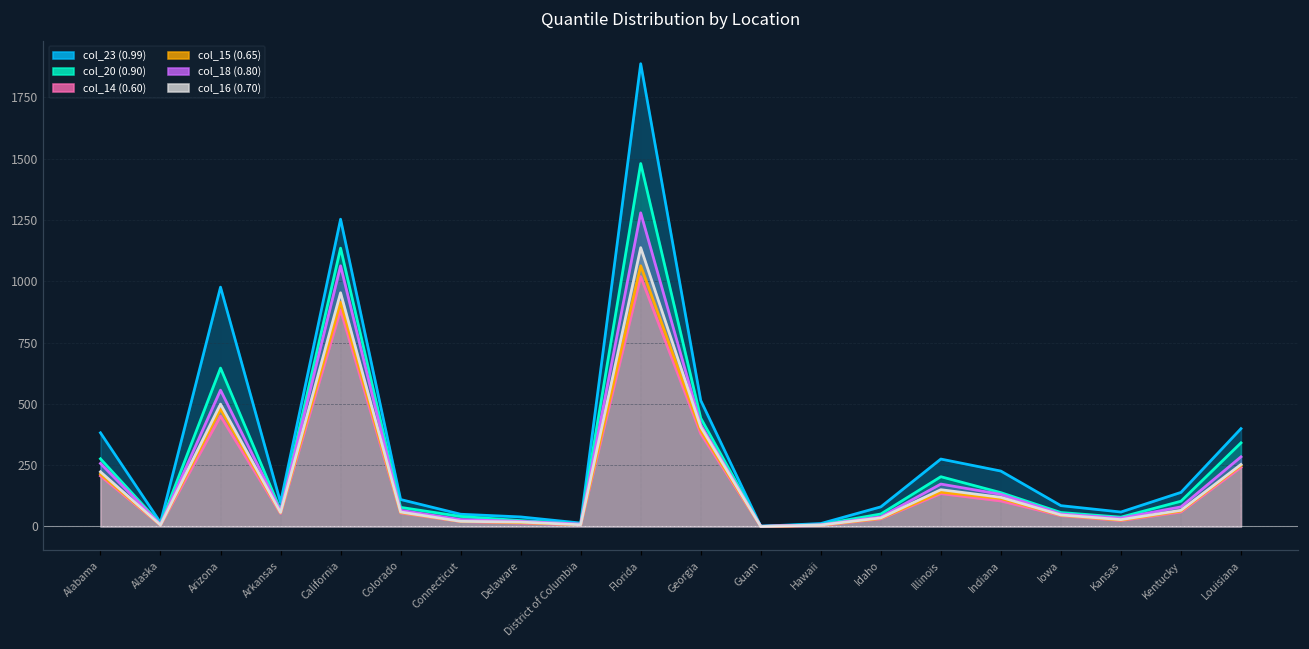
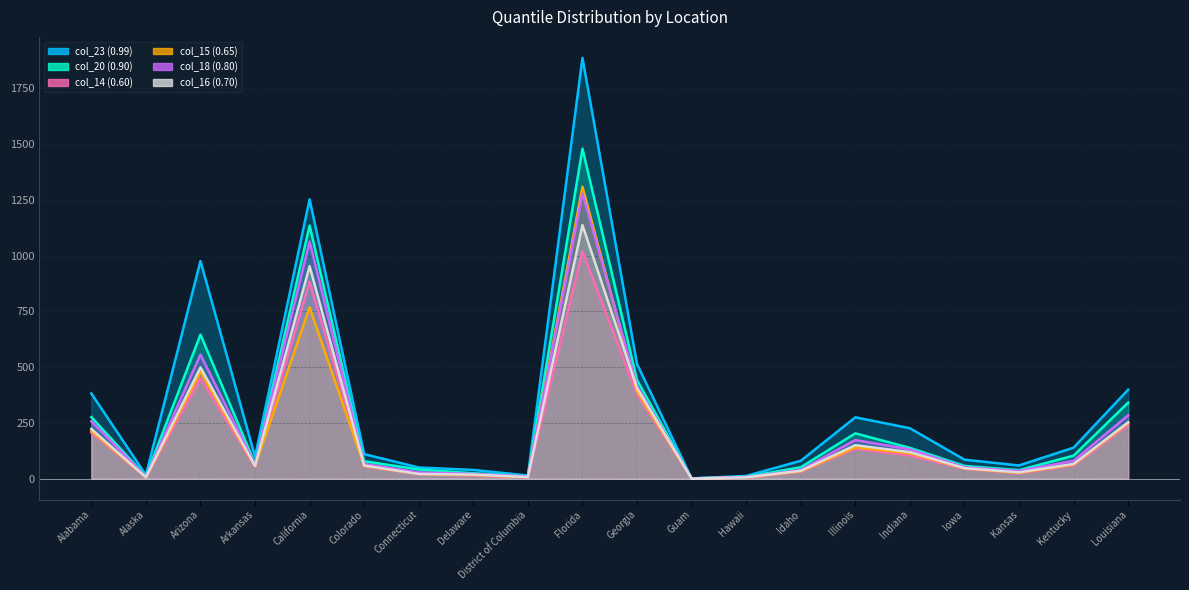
  {
    "col_15 (0.65)": {
      "Arizona": 480,
-     "California": 920,
-     "Florida": 1060,
+     "California": 770,
+     "Florida": 1310,
      "Georgia": 390
    }
  }
